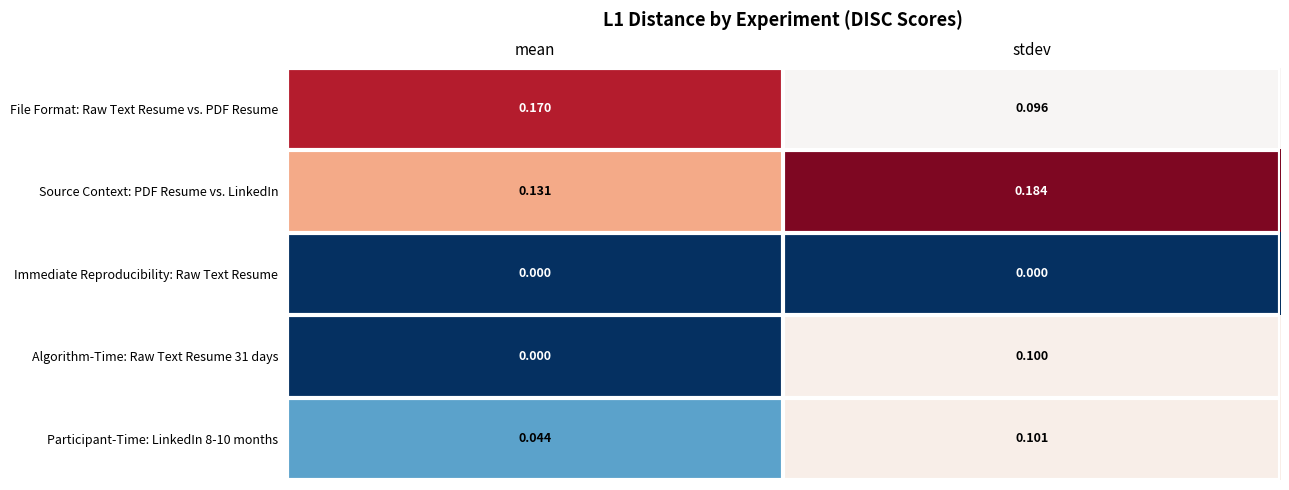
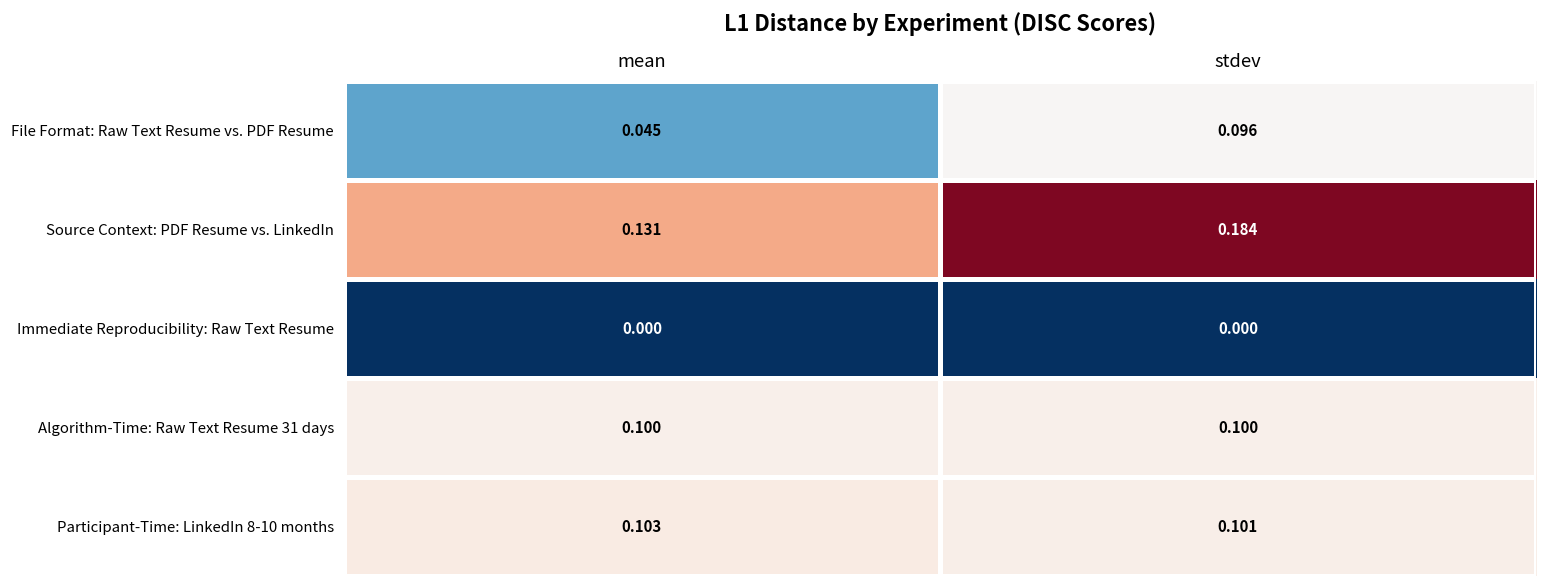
  {
    "File Format: Raw Text Resume vs. PDF Resume": {
-     "mean": 0.170,
+     "mean": 0.045,
      "stdev": 0.096
    },
    "Source Context: PDF Resume vs. LinkedIn": {
      "mean": 0.131,
      "stdev": 0.184
    },
    "Immediate Reproducibility: Raw Text Resume": {
      "mean": 0.000,
      "stdev": 0.000
    },
    "Algorithm-Time: Raw Text Resume 31 days": {
-     "mean": 0.000,
+     "mean": 0.100,
      "stdev": 0.100
    },
    "Participant-Time: LinkedIn 8-10 months": {
-     "mean": 0.044,
+     "mean": 0.103,
      "stdev": 0.101
    }
  }
